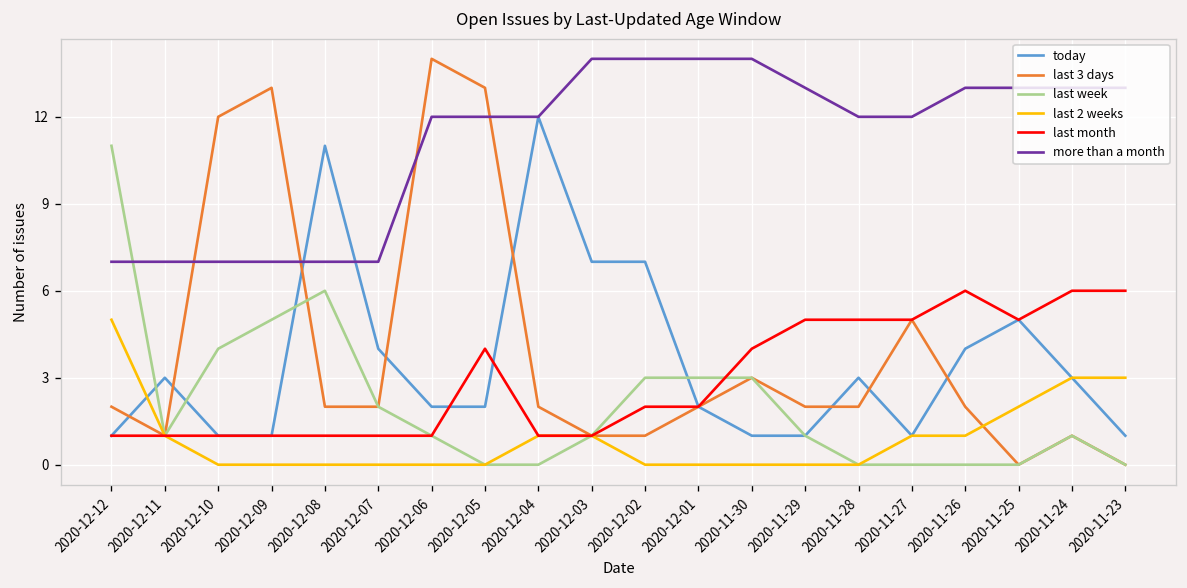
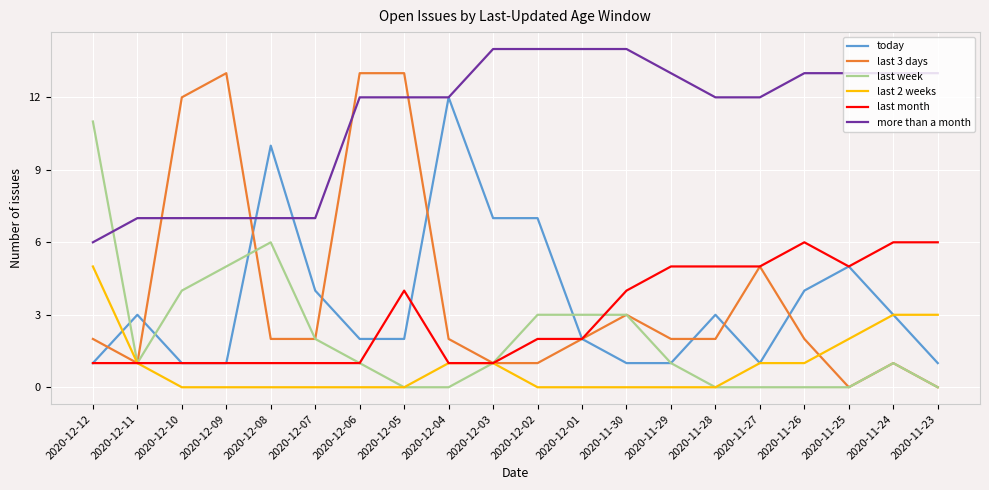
  {
    "today": {
      "2020-12-11": 3,
-     "2020-12-08": 11,
+     "2020-12-08": 10,
      "2020-12-07": 4,
      "2020-12-06": 2,
      "2020-12-05": 2,
      "2020-12-03": 7,
      "2020-12-02": 7,
      "2020-11-30": 1,
      "2020-11-28": 3,
      "2020-11-26": 4,
      "2020-11-23": 1
    },
    "last 3 days": {
      "2020-12-12": 2,
      "2020-12-10": 12,
      "2020-12-09": 13,
      "2020-12-08": 2,
-     "2020-12-06": 14,
+     "2020-12-06": 13,
      "2020-12-05": 13,
      "2020-12-04": 2,
      "2020-12-02": 1,
      "2020-11-29": 2,
      "2020-11-28": 2,
      "2020-11-26": 2
    },
    "last week": {
      "2020-12-12": 11,
      "2020-12-10": 4,
      "2020-12-09": 5,
      "2020-12-08": 6,
      "2020-12-04": 0,
      "2020-12-02": 3,
      "2020-12-01": 3,
      "2020-11-27": 0,
      "2020-11-26": 0
    },
    "last 2 weeks": {
      "2020-12-12": 5,
      "2020-12-10": 0,
      "2020-12-09": 0,
      "2020-12-08": 0,
      "2020-12-07": 0,
      "2020-12-06": 0,
      "2020-12-02": 0,
      "2020-12-01": 0,
      "2020-11-30": 0,
      "2020-11-29": 0,
      "2020-11-26": 1,
      "2020-11-25": 2,
      "2020-11-23": 3
    },
    "last month": {
      "2020-12-08": 1,
      "2020-12-07": 1,
      "2020-12-05": 4,
      "2020-12-02": 2,
      "2020-11-30": 4,
      "2020-11-29": 5,
      "2020-11-28": 5,
      "2020-11-26": 6,
      "2020-11-24": 6,
      "2020-11-23": 6
    },
    "more than a month": {
-     "2020-12-12": 7,
+     "2020-12-12": 6,
      "2020-12-11": 7,
      "2020-12-10": 7,
      "2020-12-09": 7,
      "2020-12-08": 7,
      "2020-12-07": 7,
      "2020-12-06": 12,
      "2020-12-05": 12,
      "2020-12-03": 14,
      "2020-12-02": 14,
      "2020-12-01": 14,
      "2020-11-30": 14,
      "2020-11-29": 13,
      "2020-11-28": 12,
      "2020-11-27": 12,
      "2020-11-26": 13
    }
  }
